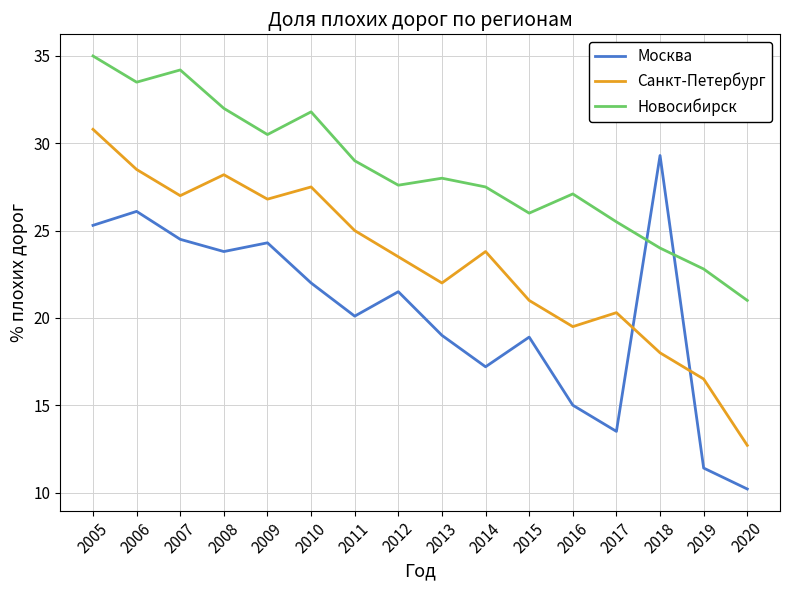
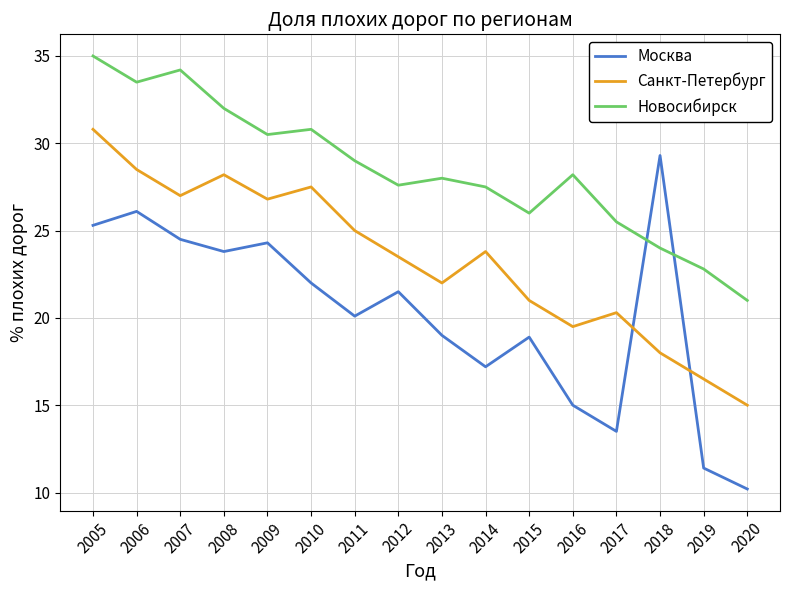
  {
    "Москва": {
      "2005": 25.3,
      "2006": 26.1,
      "2007": 24.5,
      "2008": 23.8,
      "2009": 24.3,
      "2010": 22.0,
      "2011": 20.1,
      "2012": 21.5,
      "2013": 19.0,
      "2014": 17.2,
      "2015": 18.9,
      "2016": 15.0,
      "2017": 13.5,
      "2018": 29.3,
      "2019": 11.4,
      "2020": 10.2
    },
    "Санкт-Петербург": {
      "2005": 30.8,
      "2006": 28.5,
      "2007": 27.0,
      "2008": 28.2,
      "2009": 26.8,
      "2010": 27.5,
      "2011": 25.0,
      "2012": 23.5,
      "2013": 22.0,
      "2014": 23.8,
      "2015": 21.0,
      "2016": 19.5,
      "2017": 20.3,
      "2018": 18.0,
      "2019": 16.5,
-     "2020": 12.7
+     "2020": 15.0
    },
    "Новосибирск": {
      "2005": 35.0,
      "2006": 33.5,
      "2007": 34.2,
      "2008": 32.0,
      "2009": 30.5,
-     "2010": 31.8,
+     "2010": 30.8,
      "2011": 29.0,
      "2012": 27.6,
      "2013": 28.0,
      "2014": 27.5,
      "2015": 26.0,
-     "2016": 27.1,
+     "2016": 28.2,
      "2017": 25.5,
      "2018": 24.0,
      "2019": 22.8,
      "2020": 21.0
    }
  }
